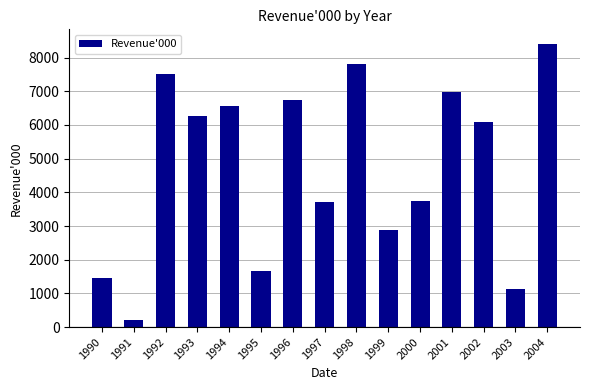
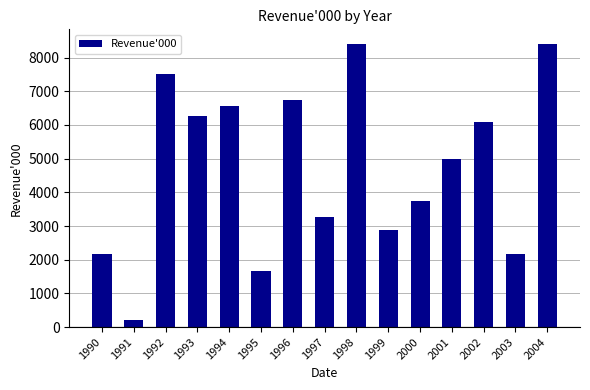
  {
-   "1990": 1500,
+   "1990": 2200,
    "1991": 200,
    "1992": 7500,
    "1993": 6300,
    "1994": 6500,
    "1995": 1700,
    "1996": 6700,
-   "1997": 3700,
-   "1998": 7800,
+   "1997": 3300,
+   "1998": 8400,
    "1999": 2900,
    "2000": 3700,
-   "2001": 7000,
+   "2001": 5000,
    "2002": 6100,
-   "2003": 1100,
+   "2003": 2200,
    "2004": 8400
  }
